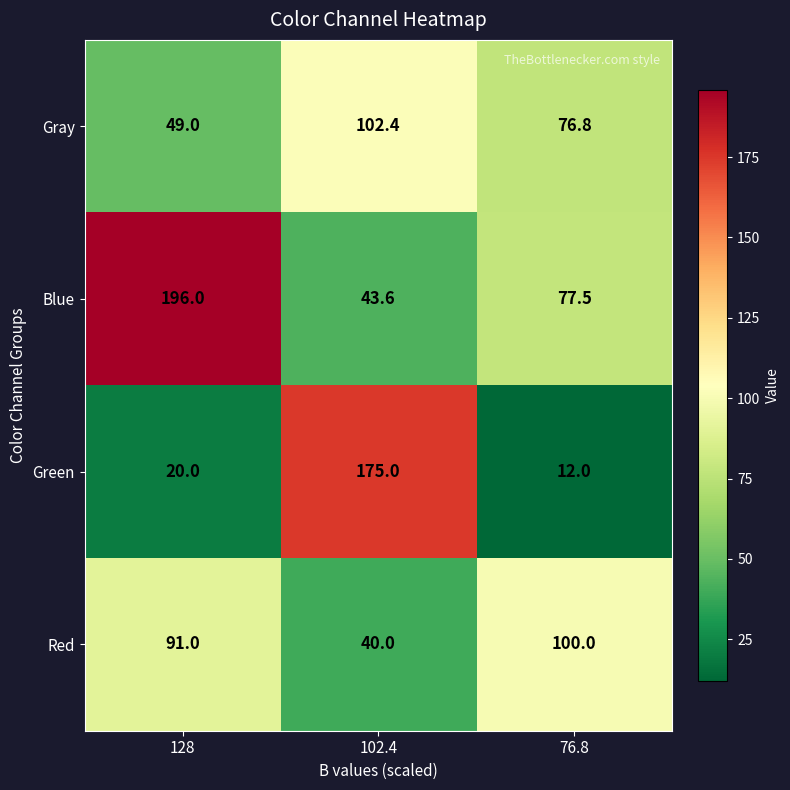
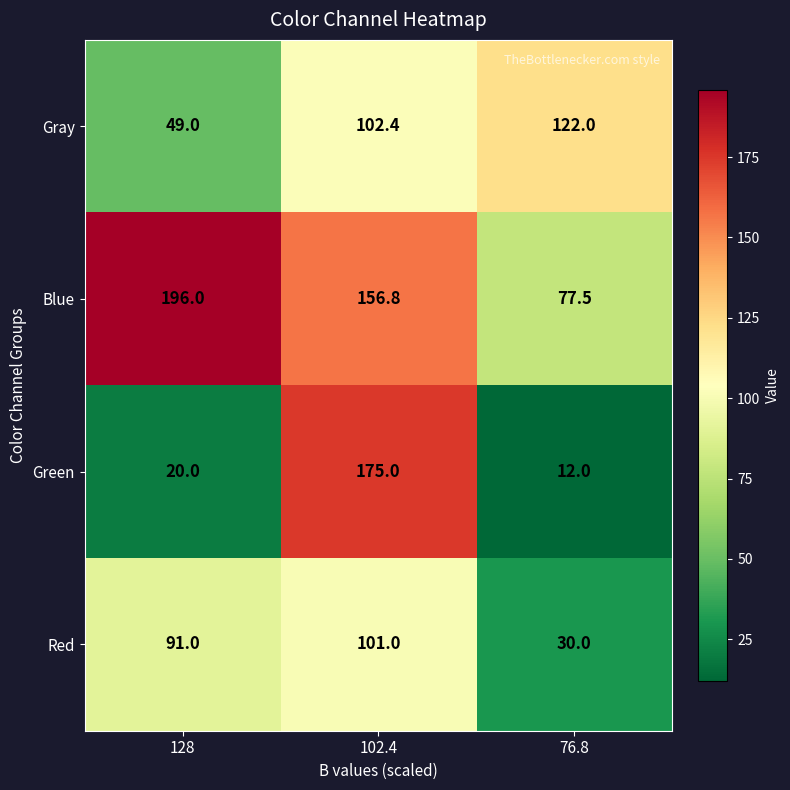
  {
    "Gray": {
      "128": 49.0,
      "102.4": 102.4,
-     "76.8": 76.8
+     "76.8": 122.0
    },
    "Blue": {
      "128": 196.0,
-     "102.4": 43.6,
+     "102.4": 156.8,
      "76.8": 77.5
    },
    "Green": {
      "128": 20.0,
      "102.4": 175.0,
      "76.8": 12.0
    },
    "Red": {
      "128": 91.0,
-     "102.4": 40.0,
-     "76.8": 100.0
+     "102.4": 101.0,
+     "76.8": 30.0
    }
  }
